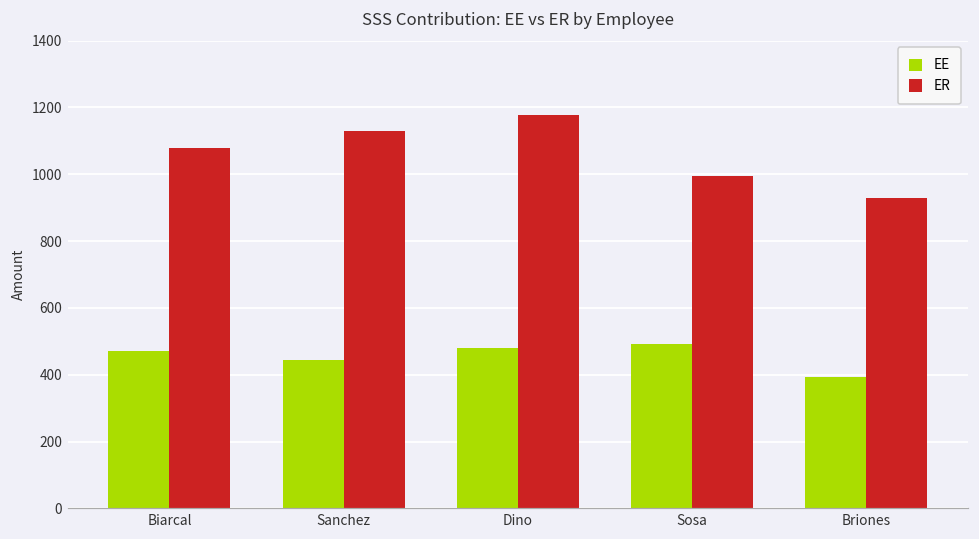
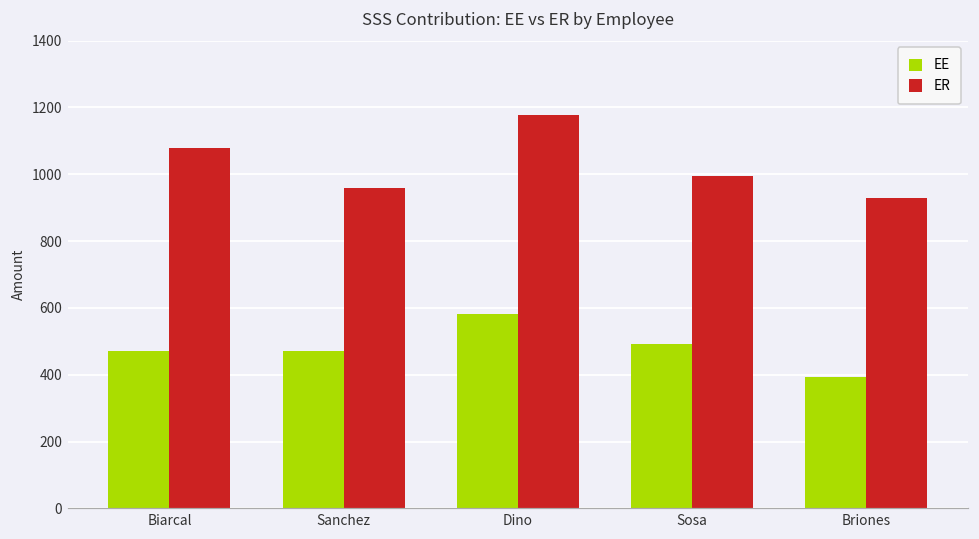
  {
    "EE": {
      "Biarcal": 470,
-     "Sanchez": 440,
-     "Dino": 480,
+     "Sanchez": 470,
+     "Dino": 580,
      "Sosa": 490,
      "Briones": 390
    },
    "ER": {
      "Biarcal": 1080,
-     "Sanchez": 1130,
+     "Sanchez": 960,
      "Dino": 1180,
      "Sosa": 990,
      "Briones": 930
    }
  }
